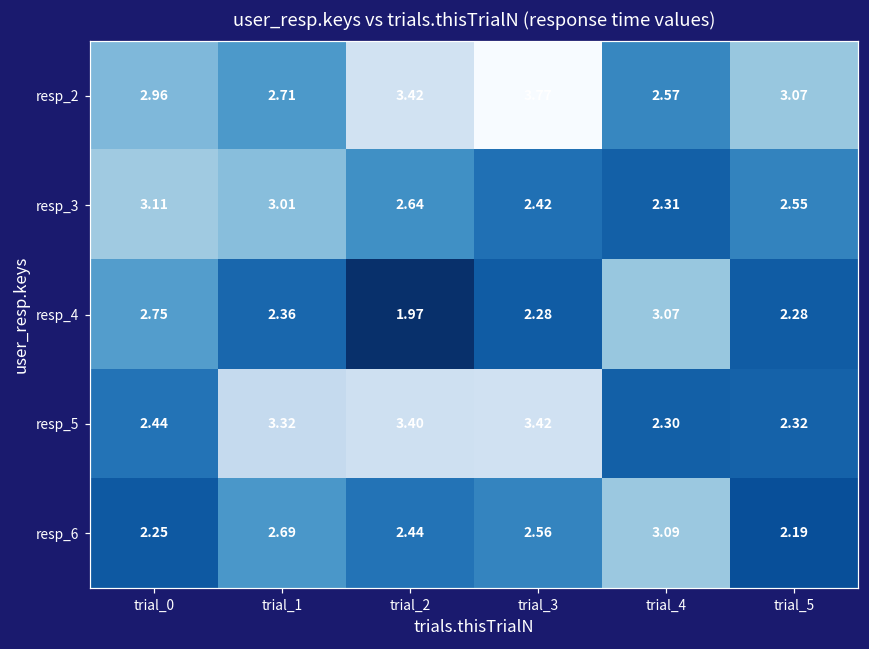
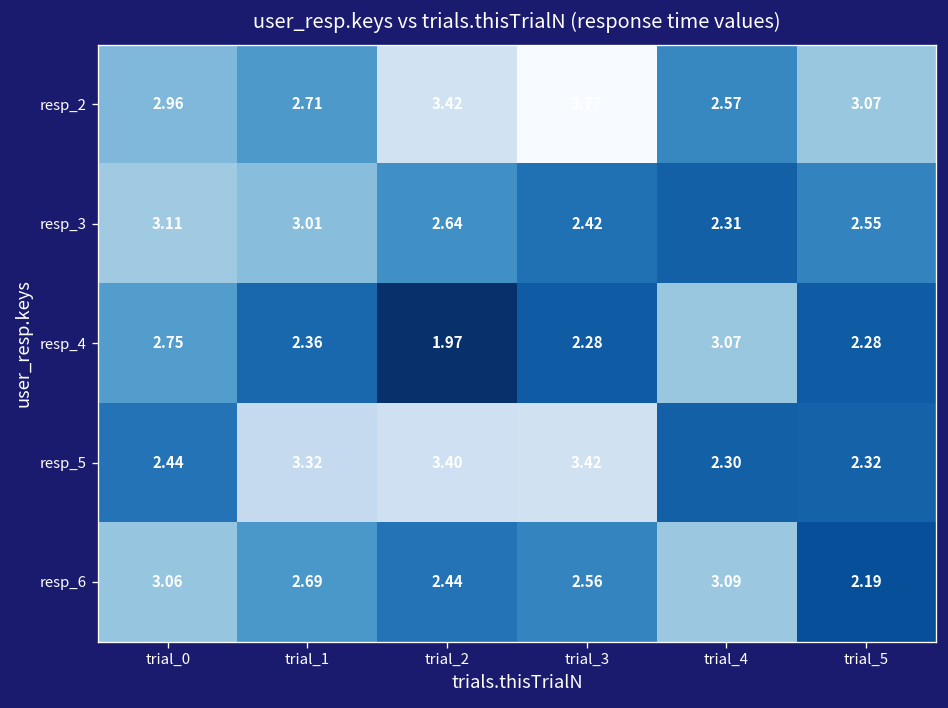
  {
    "resp_2": {
      "trial_0": 2.96,
      "trial_1": 2.71,
      "trial_4": 2.57,
      "trial_5": 3.07
    },
    "resp_3": {
      "trial_0": 3.11,
      "trial_1": 3.01,
      "trial_2": 2.64,
      "trial_3": 2.42,
      "trial_4": 2.31,
      "trial_5": 2.55
    },
    "resp_4": {
      "trial_0": 2.75,
      "trial_1": 2.36,
      "trial_2": 1.97,
      "trial_3": 2.28,
      "trial_4": 3.07,
      "trial_5": 2.28
    },
    "resp_5": {
      "trial_0": 2.44,
      "trial_1": 3.32,
      "trial_2": 3.40,
      "trial_4": 2.30,
      "trial_5": 2.32
    },
    "resp_6": {
-     "trial_0": 2.25,
+     "trial_0": 3.06,
      "trial_1": 2.69,
      "trial_2": 2.44,
      "trial_3": 2.56,
      "trial_4": 3.09,
      "trial_5": 2.19
    }
  }
